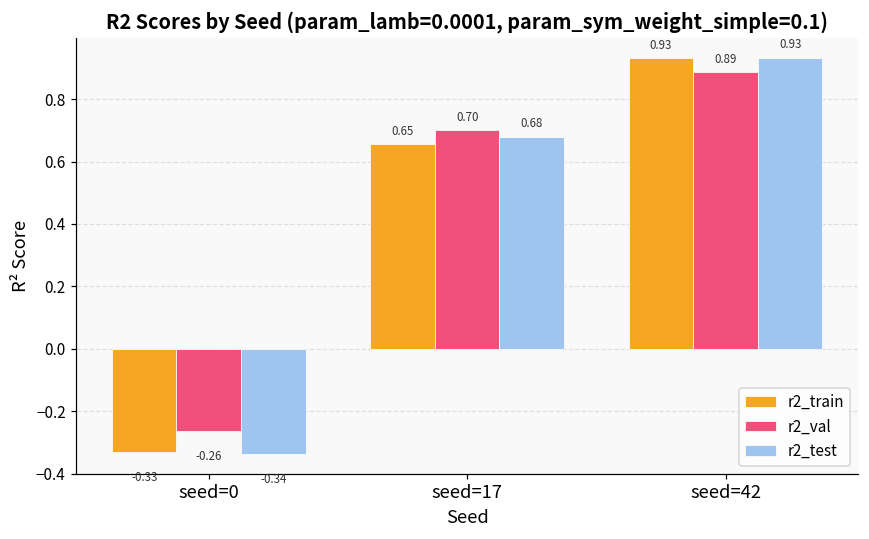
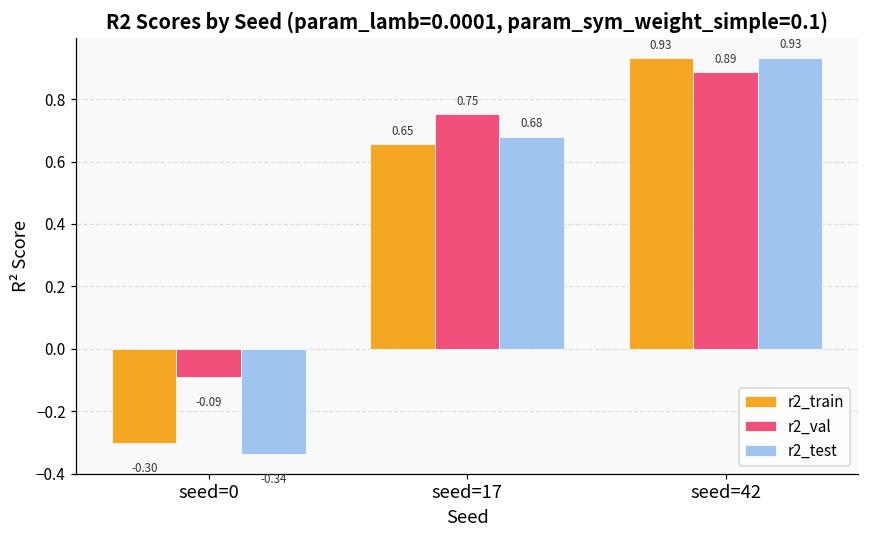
  {
    "r2_train": {
-     "seed=0": -0.33,
+     "seed=0": -0.30,
      "seed=17": 0.65,
      "seed=42": 0.93
    },
    "r2_val": {
-     "seed=0": -0.26,
-     "seed=17": 0.70,
+     "seed=0": -0.09,
+     "seed=17": 0.75,
      "seed=42": 0.89
    },
    "r2_test": {
      "seed=0": -0.34,
      "seed=17": 0.68,
      "seed=42": 0.93
    }
  }
